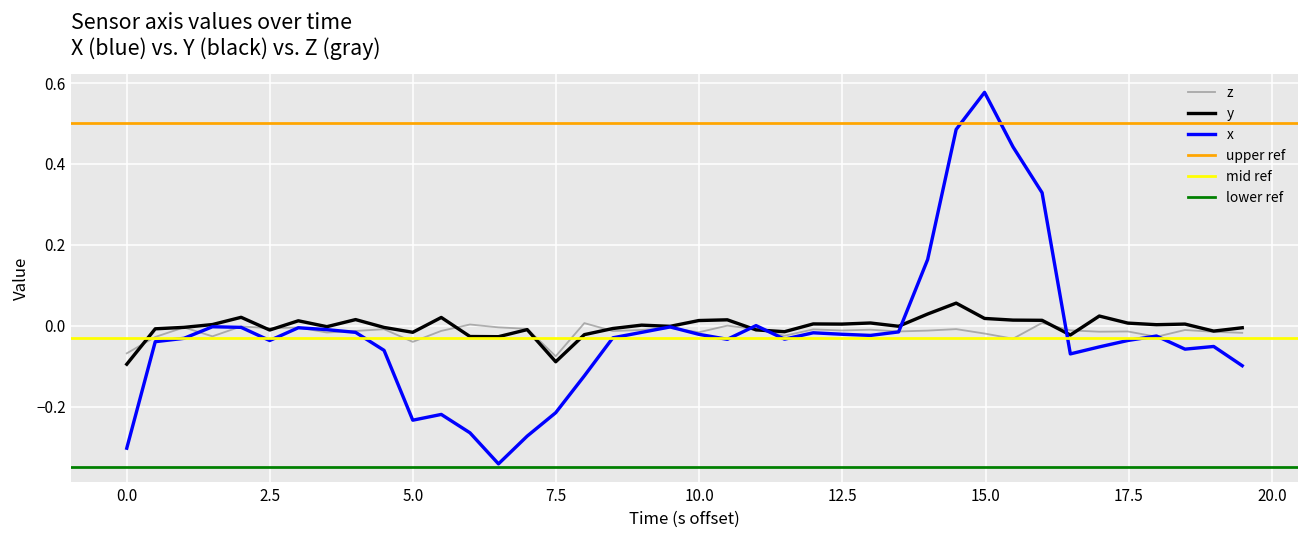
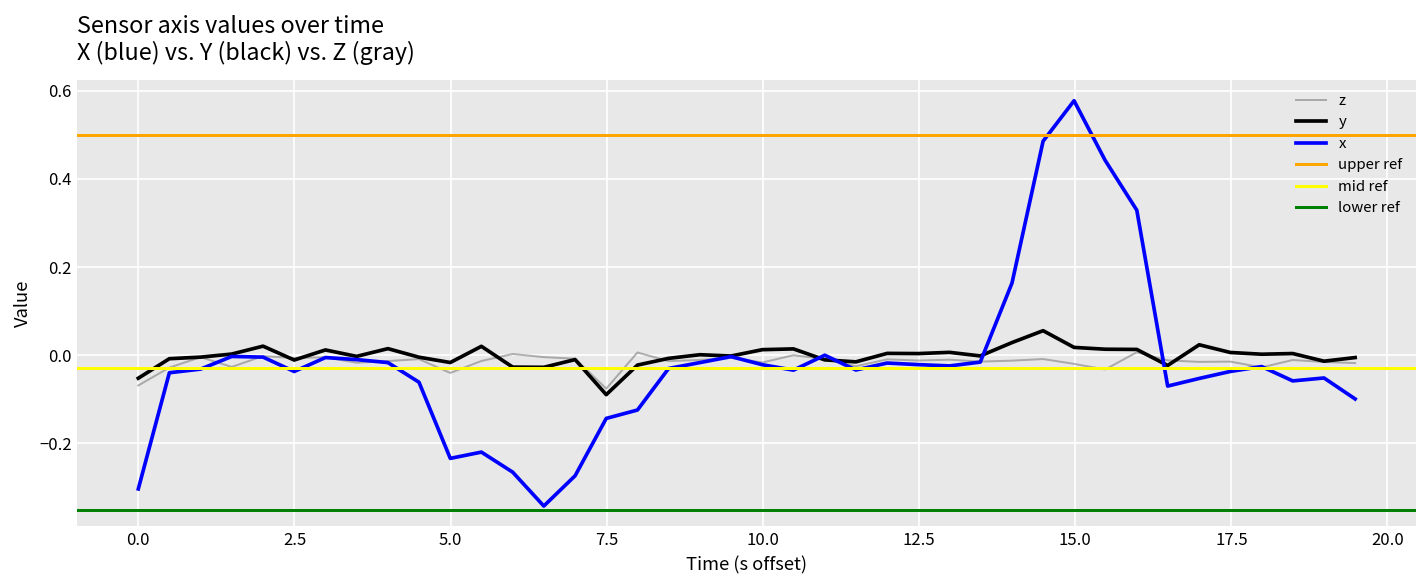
  {
    "z": {
      "0.0": -0.07,
      "5.0": -0.04,
      "7.5": -0.08
    },
    "y": {
-     "0.0": -0.10,
+     "0.0": -0.05,
      "5.0": -0.02,
      "7.5": -0.09,
      "10.0": 0.01
    },
    "x": {
      "0.0": -0.30,
      "2.5": -0.04,
      "5.0": -0.23,
-     "7.5": -0.22
+     "7.5": -0.14
    }
  }
